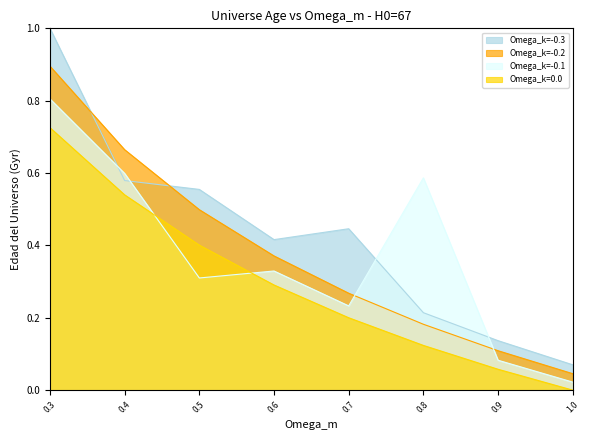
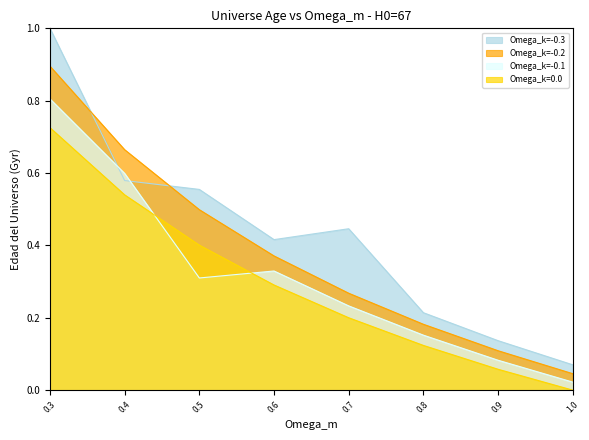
  {
    "Omega_k=-0.3": {
      "0.3": 1.00,
      "0.4": 0.58,
      "0.5": 0.55,
      "0.6": 0.42,
      "0.7": 0.45,
      "0.8": 0.21,
      "0.9": 0.14,
      "1.0": 0.07
    },
    "Omega_k=-0.1": {
      "0.3": 0.81,
      "0.4": 0.60,
      "0.5": 0.31,
      "0.6": 0.33,
      "0.7": 0.23,
-     "0.8": 0.59,
+     "0.8": 0.15,
      "0.9": 0.08,
      "1.0": 0.02
    }
  }
